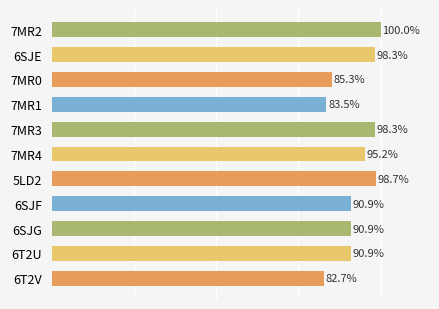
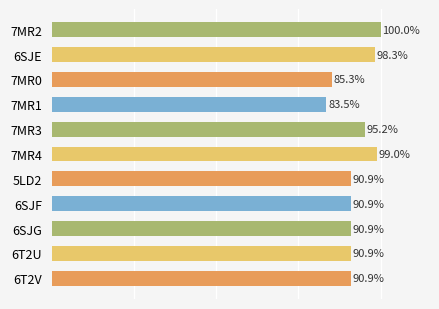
  {
    "7MR2": "100.0%",
    "6SJE": "98.3%",
    "7MR0": "85.3%",
    "7MR1": "83.5%",
-   "7MR3": "98.3%",
-   "7MR4": "95.2%",
-   "5LD2": "98.7%",
+   "7MR3": "95.2%",
+   "7MR4": "99.0%",
+   "5LD2": "90.9%",
    "6SJF": "90.9%",
    "6SJG": "90.9%",
    "6T2U": "90.9%",
-   "6T2V": "82.7%"
+   "6T2V": "90.9%"
  }
